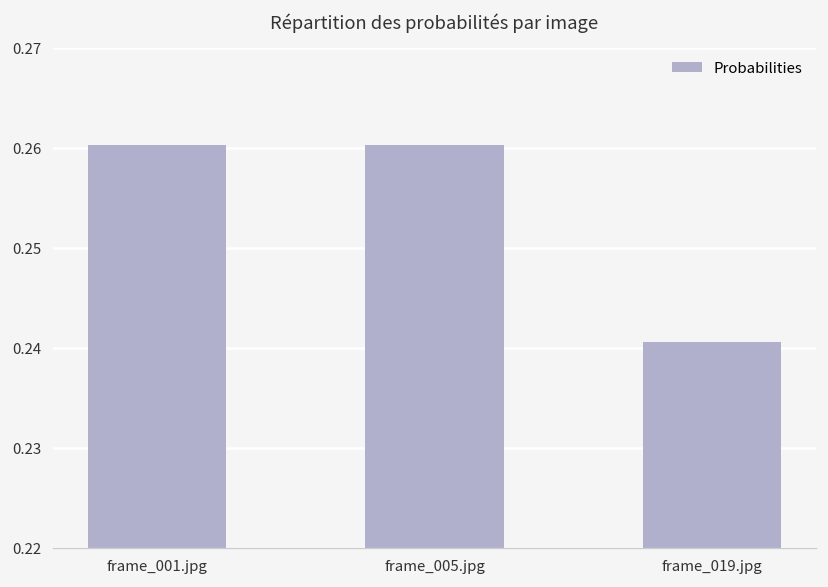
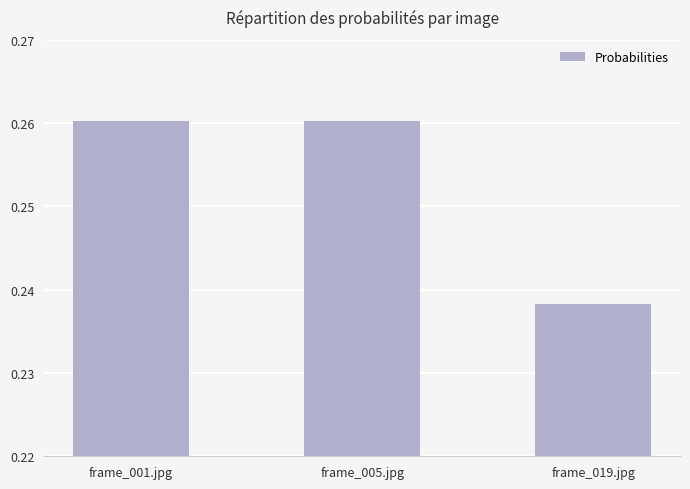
  {
    "frame_001.jpg": 0.260,
    "frame_005.jpg": 0.260,
-   "frame_019.jpg": 0.241
+   "frame_019.jpg": 0.238
  }
